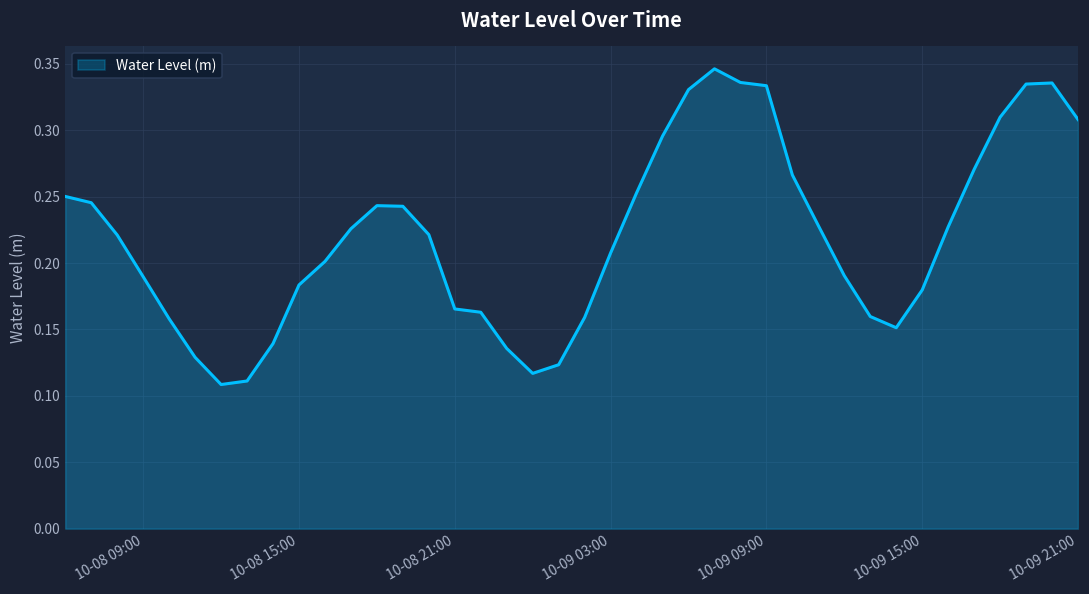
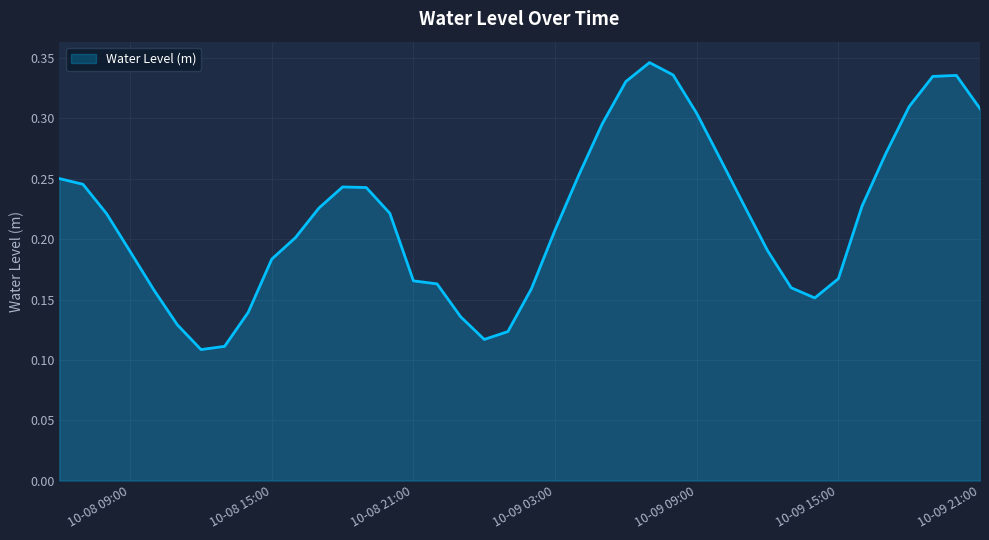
  {
    "10-08 09:00": 0.190,
    "10-08 15:00": 0.184,
    "10-08 21:00": 0.165,
    "10-09 03:00": 0.208,
-   "10-09 09:00": 0.334,
-   "10-09 15:00": 0.180,
+   "10-09 09:00": 0.304,
+   "10-09 15:00": 0.167,
    "10-09 21:00": 0.308
  }
